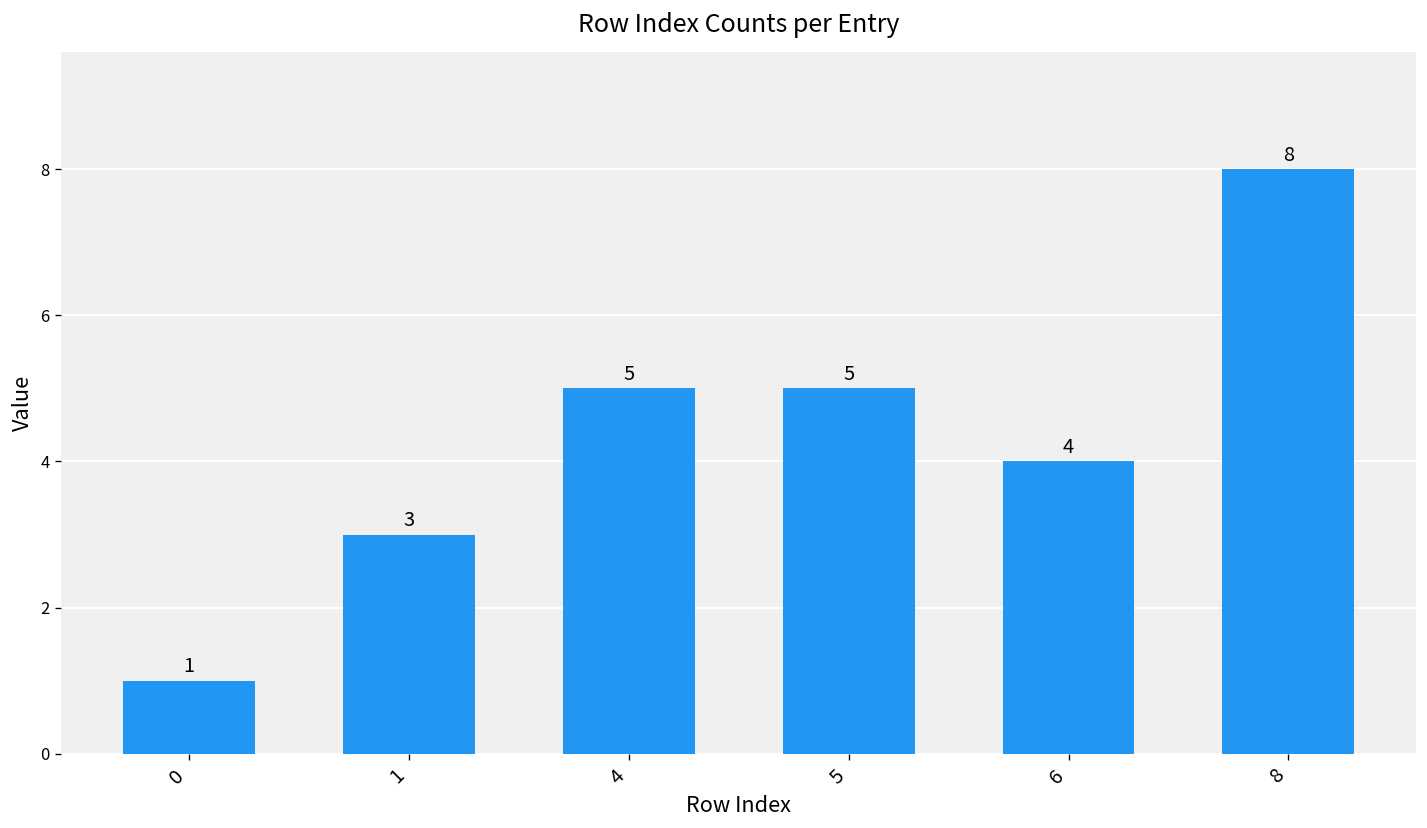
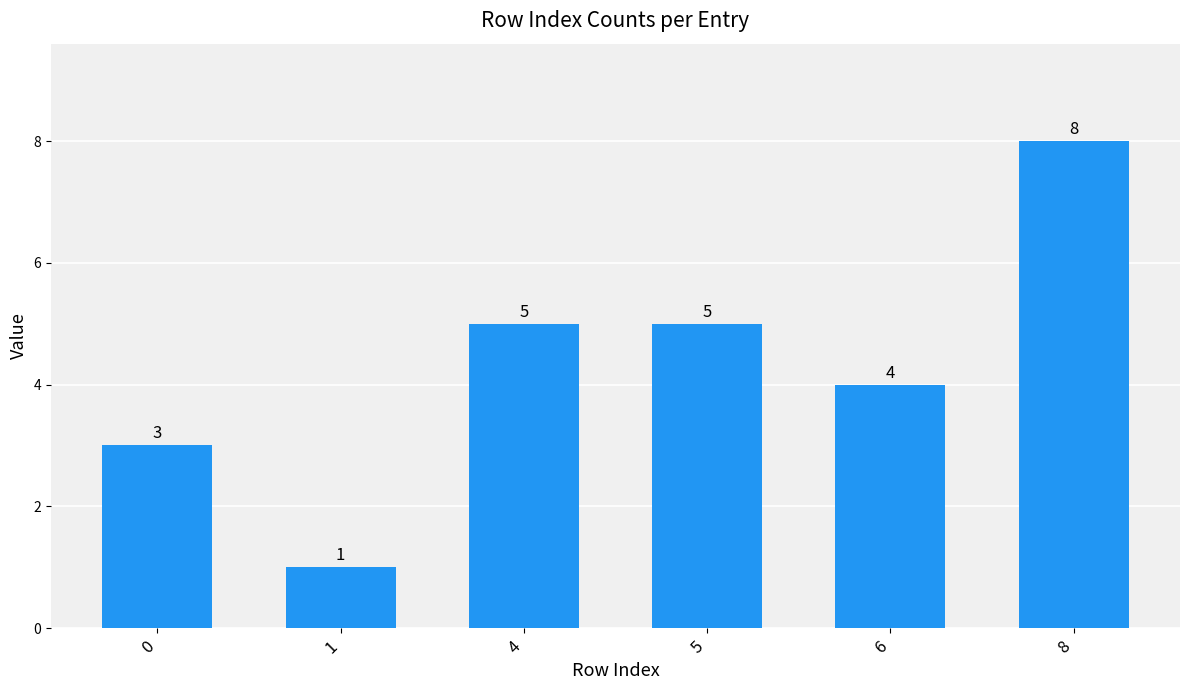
  {
-   "0": 1,
-   "1": 3,
+   "0": 3,
+   "1": 1,
    "4": 5,
    "5": 5,
    "6": 4,
    "8": 8
  }
